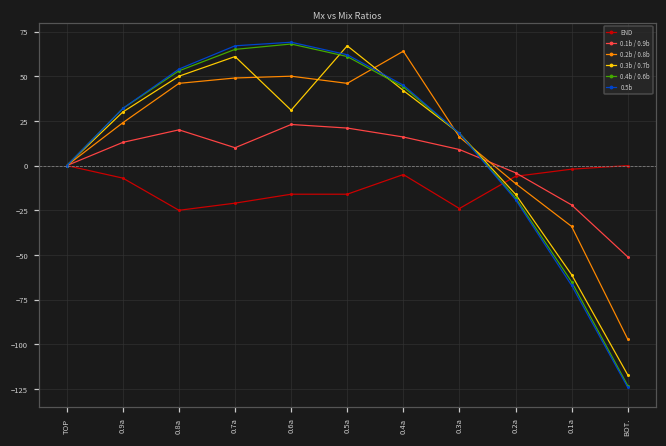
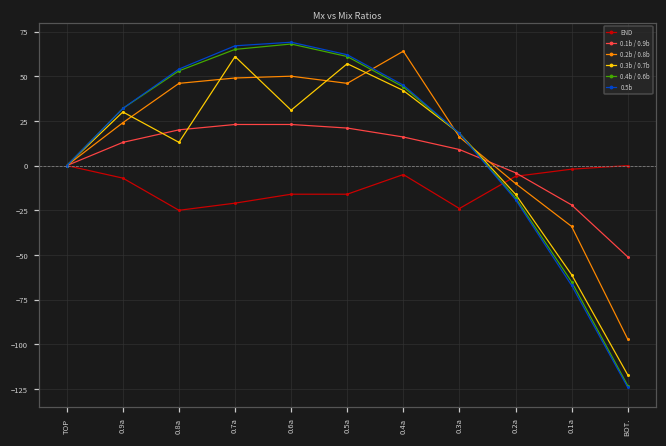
  {
    "END": {
      "0.9a": -7,
      "0.8a": -25,
      "0.7a": -21,
      "0.6a": -16,
      "0.5a": -16,
      "0.4a": -5,
      "0.3a": -24,
      "0.2a": -6,
      "0.1a": -2,
      "BOT.": 0
    },
    "0.1b / 0.9b": {
      "0.9a": 13,
      "0.8a": 20,
-     "0.7a": 10,
+     "0.7a": 23,
      "0.6a": 23,
      "0.5a": 21,
      "0.4a": 16,
      "0.3a": 9,
      "0.2a": -4,
      "0.1a": -22,
      "BOT.": -51
    },
    "0.2b / 0.8b": {
      "0.9a": 24,
      "0.8a": 46,
      "0.7a": 49,
      "0.6a": 50,
      "0.5a": 46,
      "0.4a": 64,
      "0.3a": 16,
      "0.2a": -10,
      "0.1a": -34,
      "BOT.": -97
    },
    "0.3b / 0.7b": {
      "0.9a": 30,
-     "0.8a": 50,
+     "0.8a": 13,
      "0.7a": 61,
      "0.6a": 31,
-     "0.5a": 67,
+     "0.5a": 57,
      "0.4a": 42,
      "0.2a": -16,
      "0.1a": -61,
      "BOT.": -117
    },
    "0.4b / 0.6b": {
      "0.7a": 65,
      "0.1a": -65
    },
    "0.5b": {
      "0.7a": 67,
      "0.1a": -67
    }
  }
